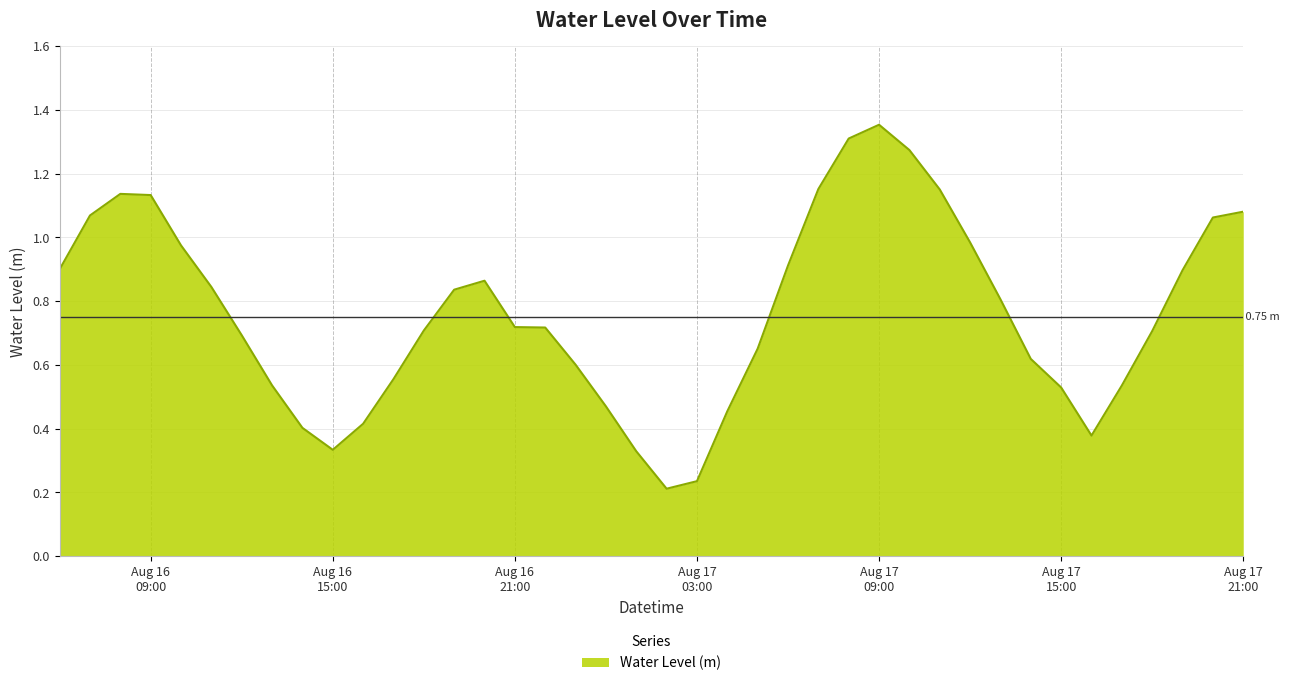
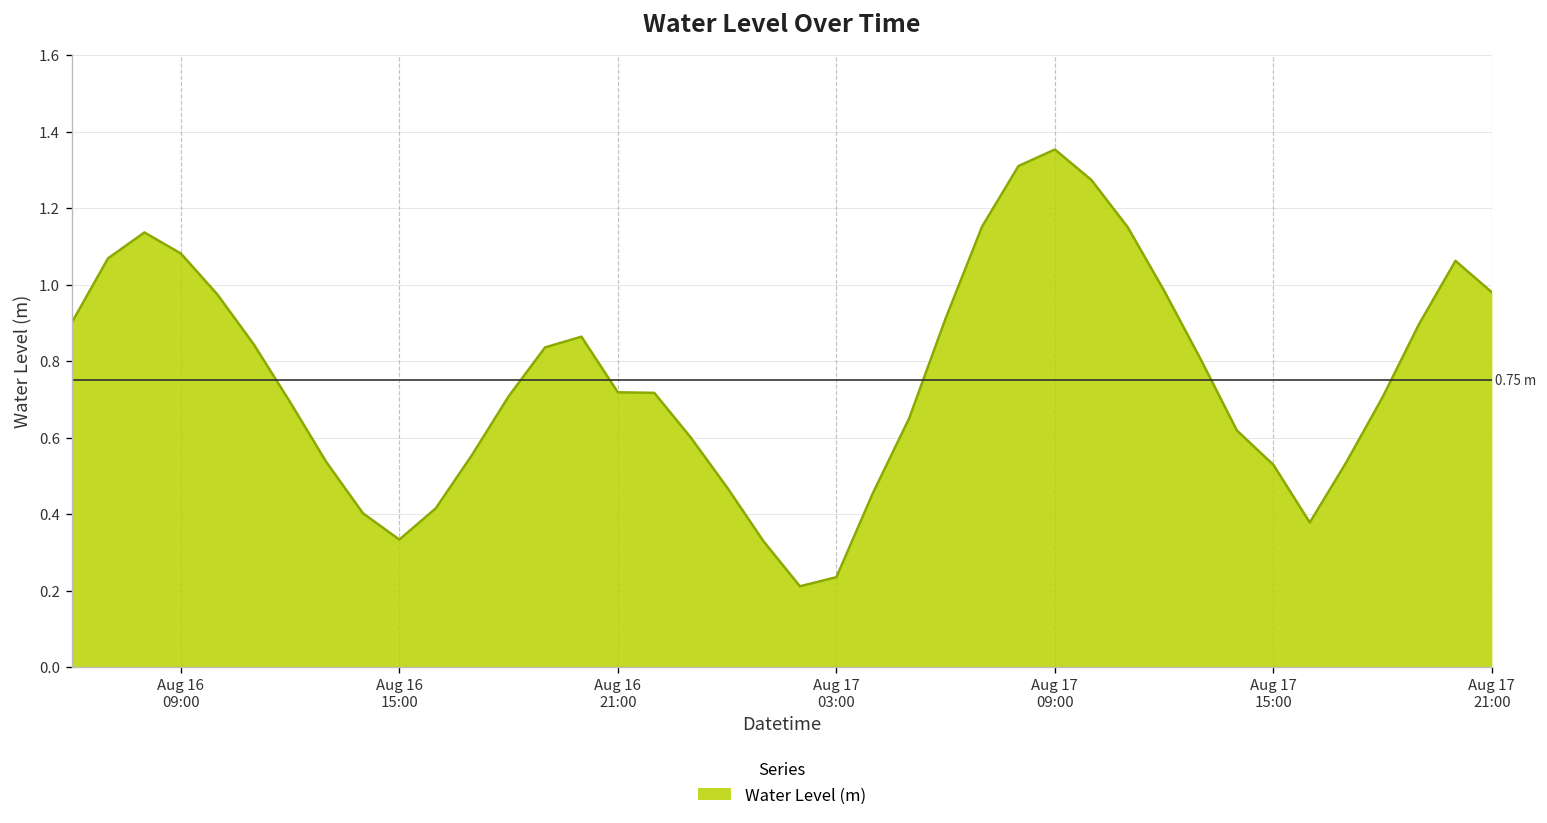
  {
-   "Aug 16 09:00": 1.13,
+   "Aug 16 09:00": 1.08,
    "Aug 16 15:00": 0.33,
    "Aug 16 21:00": 0.72,
    "Aug 17 03:00": 0.24,
    "Aug 17 09:00": 1.35,
    "Aug 17 15:00": 0.53,
-   "Aug 17 21:00": 1.08
+   "Aug 17 21:00": 0.98
  }
